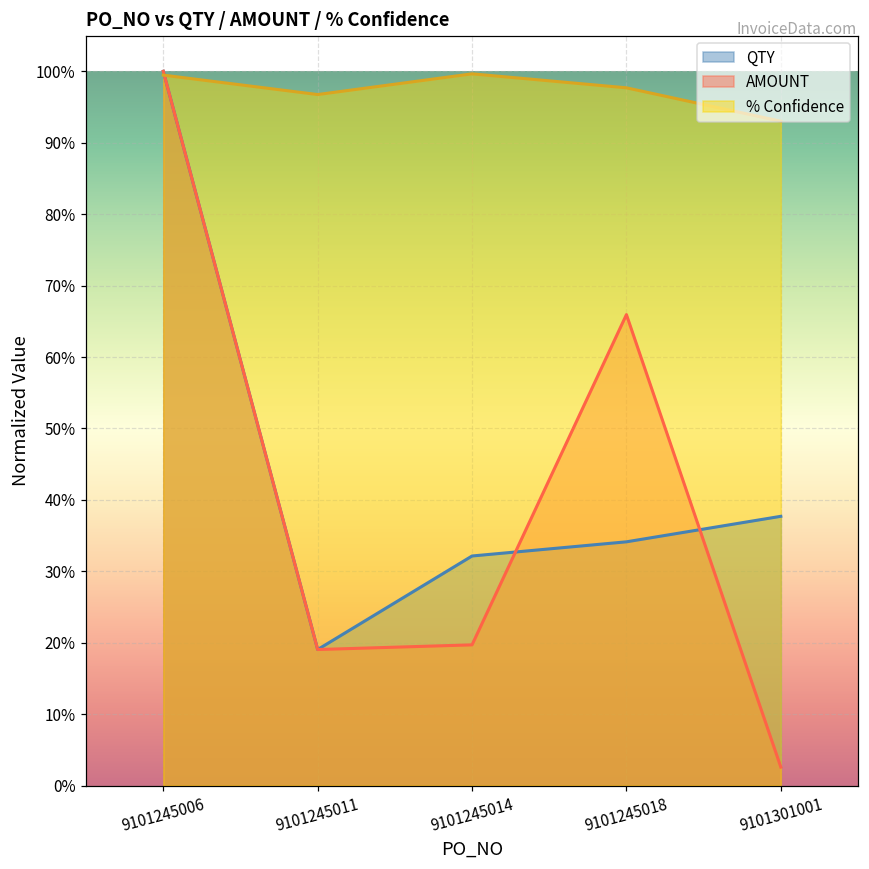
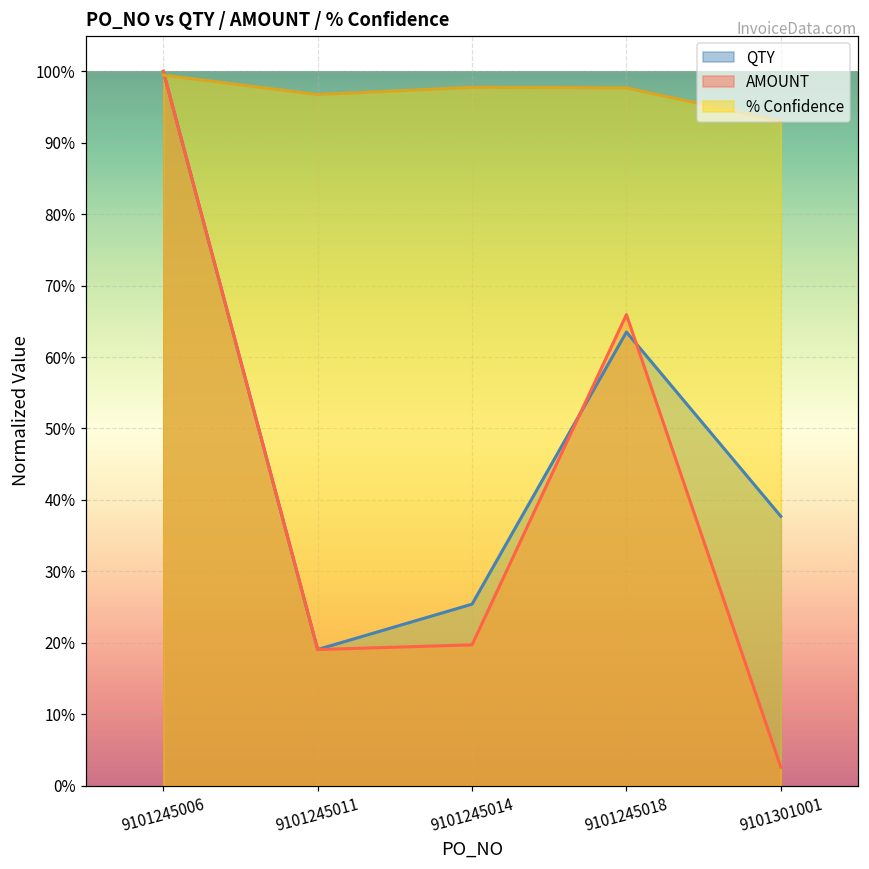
  {
    "QTY": {
-     "9101245014": "32%",
-     "9101245018": "34%",
+     "9101245014": "25%",
+     "9101245018": "63%",
      "9101301001": "38%"
    },
    "AMOUNT": {
      "9101245014": "20%",
      "9101245018": "66%",
      "9101301001": "3%"
    },
    "% Confidence": {
      "9101245006": "99%",
      "9101245011": "97%",
-     "9101245014": "100%",
+     "9101245014": "98%",
      "9101245018": "98%",
      "9101301001": "93%"
    }
  }
